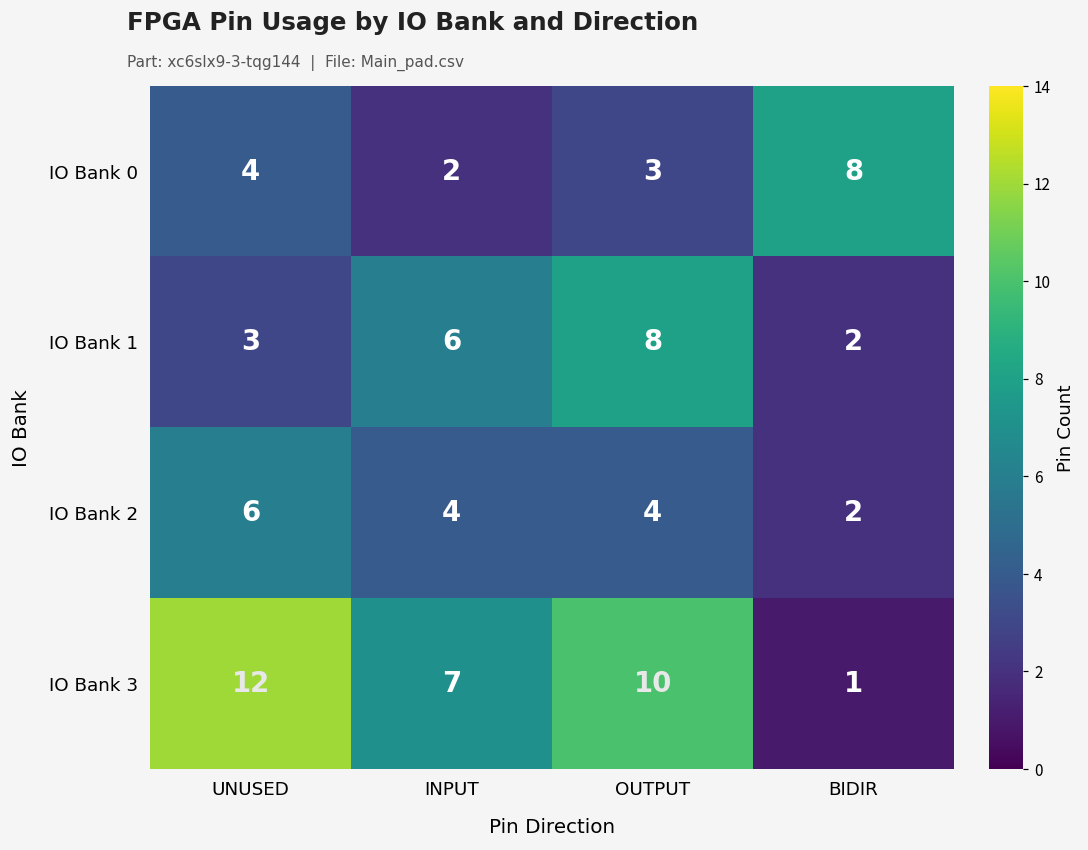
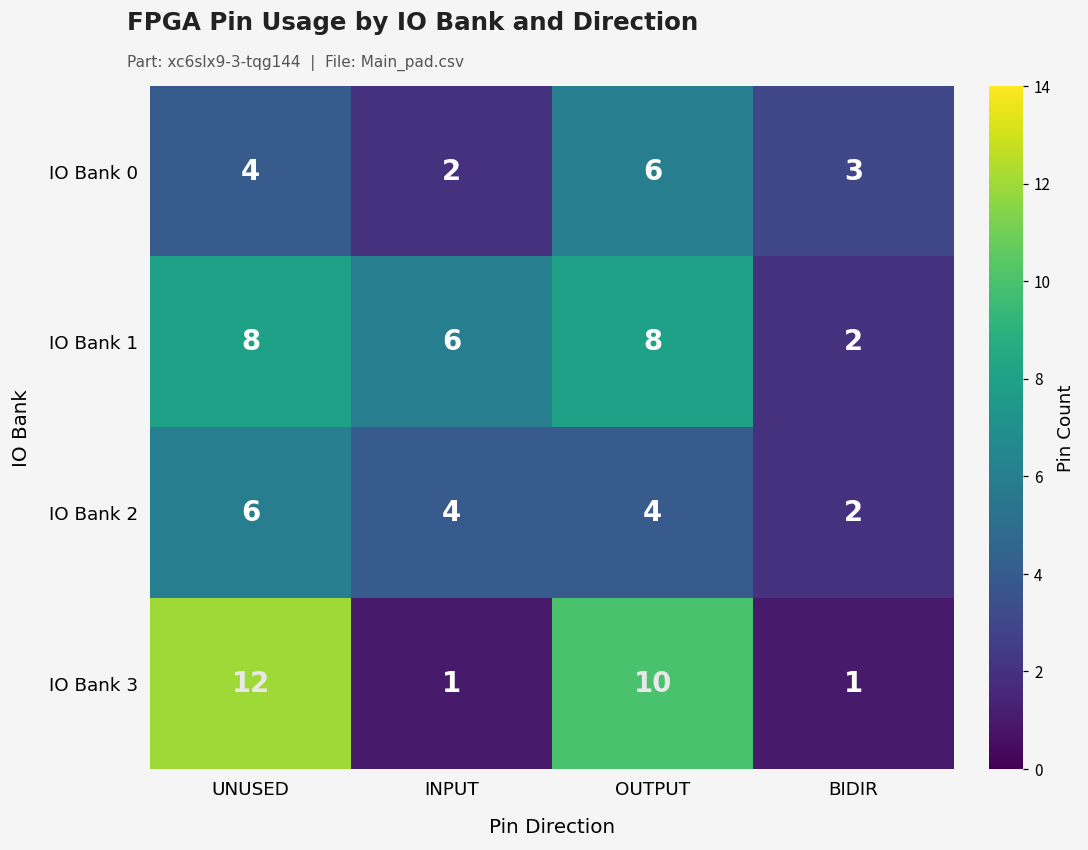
  {
    "IO Bank 0": {
      "UNUSED": 4,
      "INPUT": 2,
-     "OUTPUT": 3,
-     "BIDIR": 8
+     "OUTPUT": 6,
+     "BIDIR": 3
    },
    "IO Bank 1": {
-     "UNUSED": 3,
+     "UNUSED": 8,
      "INPUT": 6,
      "OUTPUT": 8,
      "BIDIR": 2
    },
    "IO Bank 2": {
      "UNUSED": 6,
      "INPUT": 4,
      "OUTPUT": 4,
      "BIDIR": 2
    },
    "IO Bank 3": {
      "UNUSED": 12,
-     "INPUT": 7,
+     "INPUT": 1,
      "OUTPUT": 10,
      "BIDIR": 1
    }
  }
